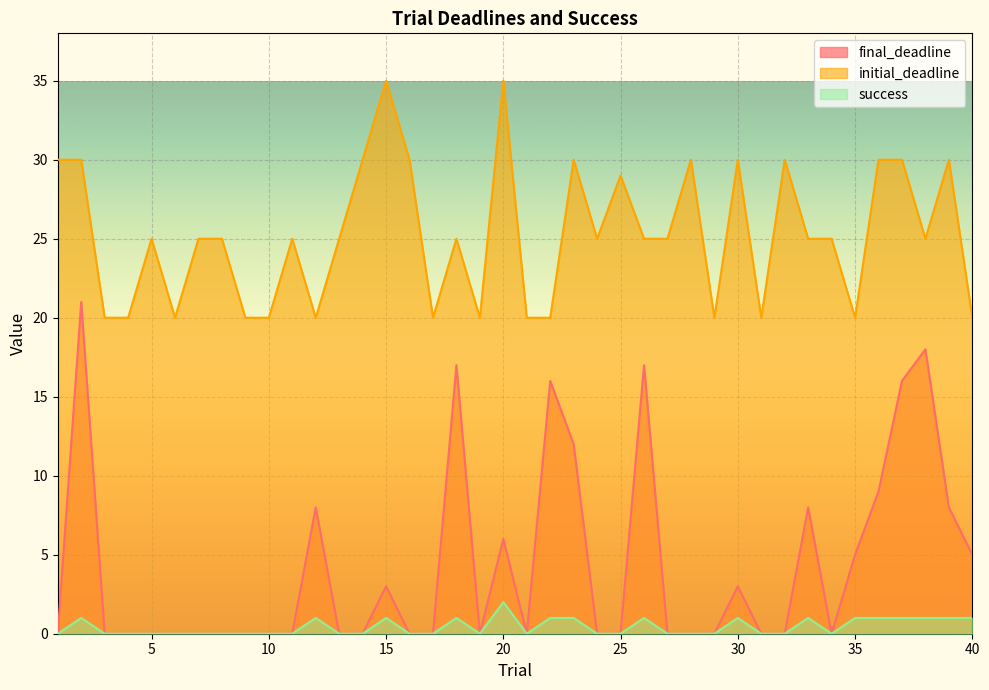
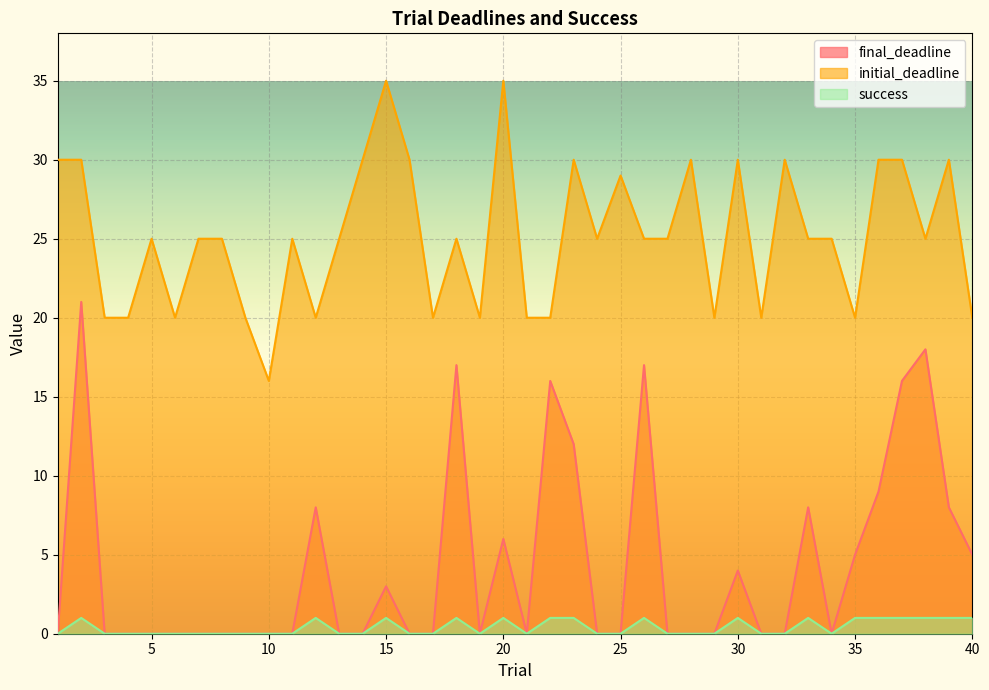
  {
    "final_deadline": {
      "15": 3,
      "20": 6,
-     "30": 3,
+     "30": 4,
      "35": 5,
      "40": 5
    },
    "initial_deadline": {
      "5": 25,
-     "10": 20,
+     "10": 16,
      "15": 35,
      "20": 35,
      "25": 29,
      "30": 30,
      "35": 20,
      "40": 20
    },
    "success": {
      "15": 1,
-     "20": 2,
+     "20": 1,
      "30": 1,
      "35": 1,
      "40": 1
    }
  }
